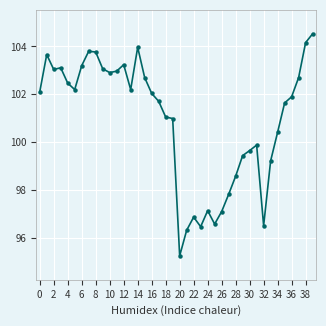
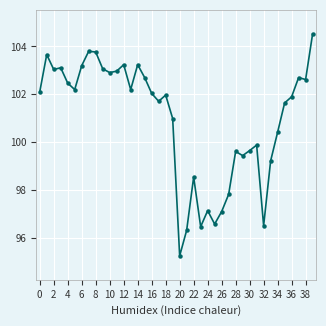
  {
    "0": 102.1,
    "2": 103.0,
    "4": 102.5,
    "6": 103.2,
    "8": 103.8,
    "10": 102.9,
    "12": 103.2,
-   "14": 104.0,
+   "14": 103.2,
    "16": 102.0,
-   "18": 101.1,
+   "18": 102.0,
    "20": 95.3,
-   "22": 96.9,
+   "22": 98.5,
    "24": 97.1,
    "26": 97.1,
-   "28": 98.6,
+   "28": 99.6,
    "30": 99.7,
    "32": 96.5,
    "34": 100.4,
    "36": 101.9,
-   "38": 104.2
+   "38": 102.6
  }
